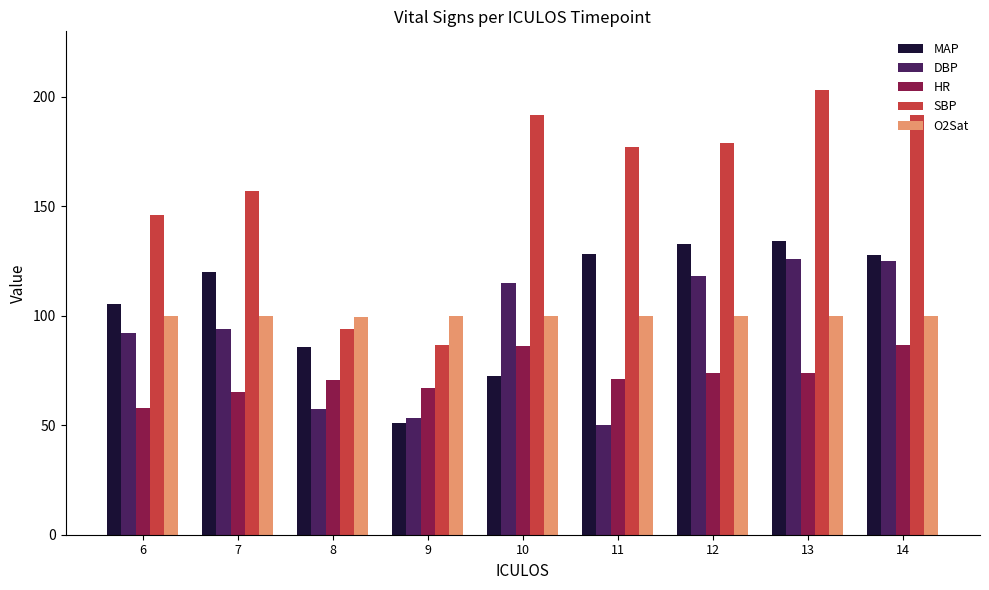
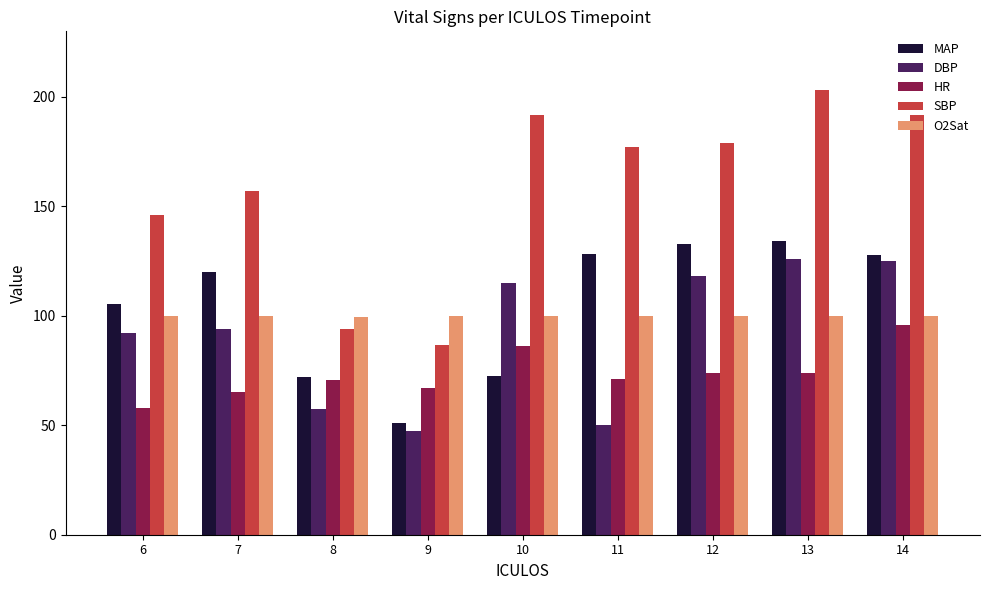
  {
    "MAP": {
      "6": 105,
      "7": 120,
-     "8": 86,
+     "8": 72,
      "9": 51,
      "10": 72,
      "11": 128,
      "12": 133,
      "13": 134,
      "14": 128
    },
    "DBP": {
      "6": 92,
      "7": 94,
      "8": 58,
-     "9": 54,
+     "9": 47,
      "10": 115,
      "11": 50,
      "12": 118,
      "13": 126,
      "14": 125
    },
    "HR": {
      "6": 58,
      "7": 65,
      "8": 71,
      "9": 67,
      "10": 86,
      "11": 71,
      "12": 74,
      "13": 74,
-     "14": 87
+     "14": 96
    },
    "SBP": {
      "6": 146,
      "7": 157,
      "8": 94,
      "9": 87,
      "10": 192,
      "11": 177,
      "12": 179,
      "13": 203,
      "14": 192
    },
    "O2Sat": {
      "6": 100,
      "7": 100,
      "8": 100,
      "9": 100,
      "10": 100,
      "11": 100,
      "12": 100,
      "13": 100,
      "14": 100
    }
  }
